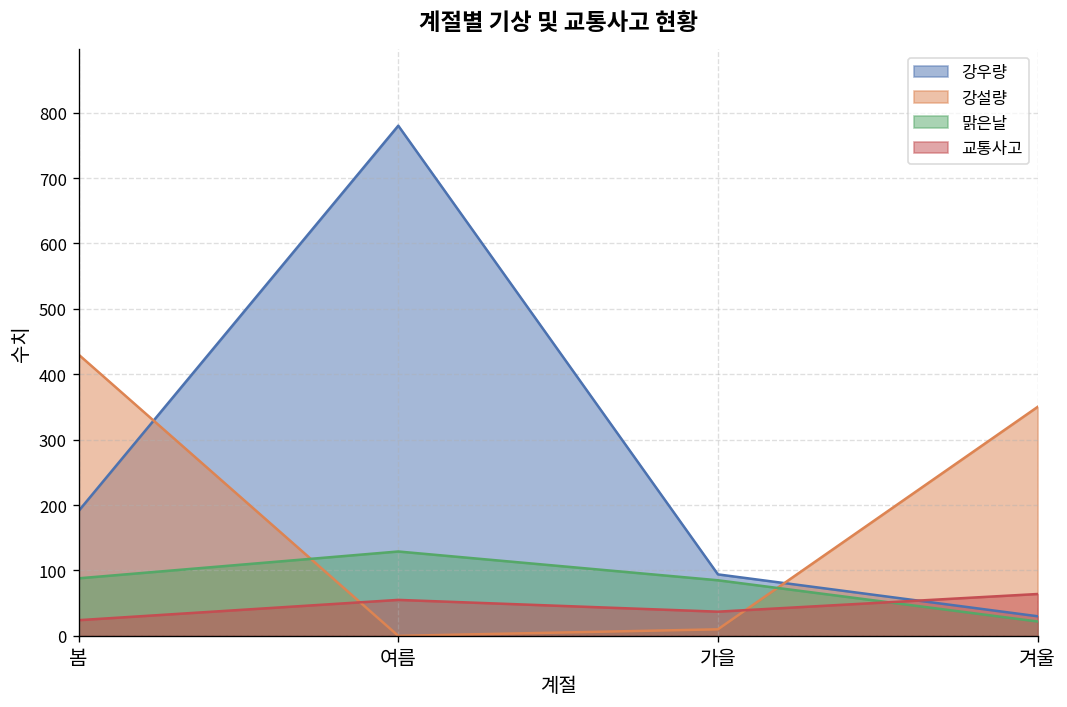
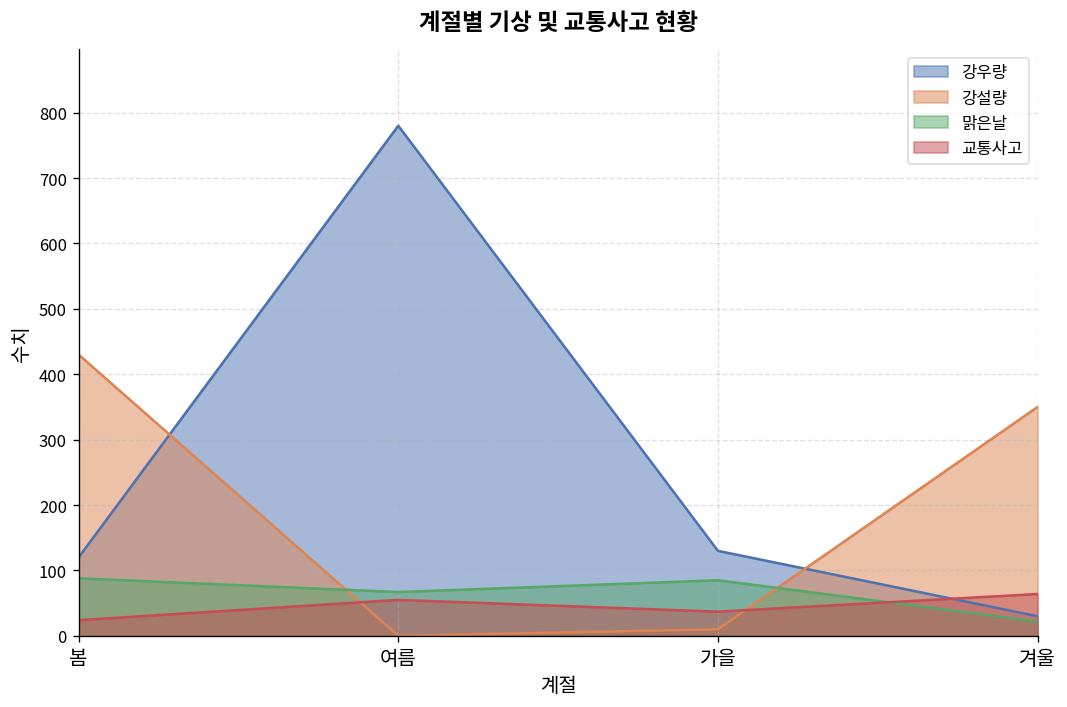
  {
    "강우량": {
-     "봄": 190,
+     "봄": 120,
      "여름": 780,
-     "가을": 90,
+     "가을": 130,
      "겨울": 30
    },
    "맑은날": {
      "봄": 90,
-     "여름": 130,
+     "여름": 70,
      "가을": 90,
      "겨울": 20
    }
  }
